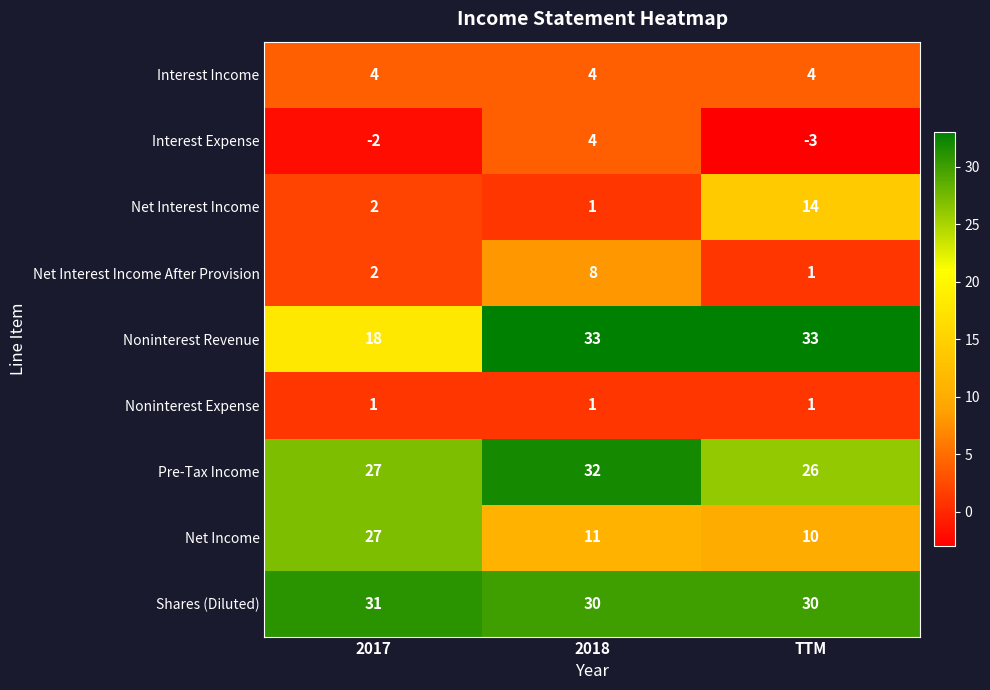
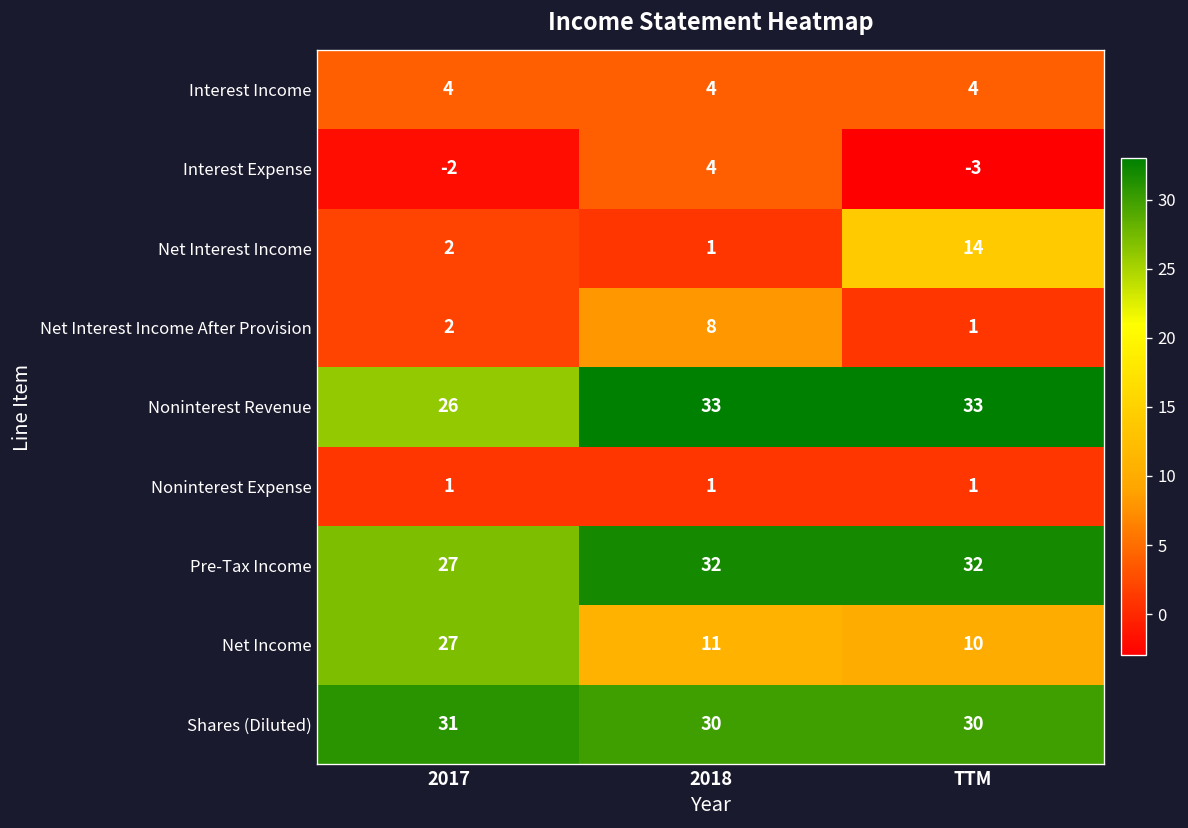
  {
    "Interest Income": {
      "2017": 4,
      "2018": 4,
      "TTM": 4
    },
    "Interest Expense": {
      "2017": -2,
      "2018": 4,
      "TTM": -3
    },
    "Net Interest Income": {
      "2017": 2,
      "2018": 1,
      "TTM": 14
    },
    "Net Interest Income After Provision": {
      "2017": 2,
      "2018": 8,
      "TTM": 1
    },
    "Noninterest Revenue": {
-     "2017": 18,
+     "2017": 26,
      "2018": 33,
      "TTM": 33
    },
    "Noninterest Expense": {
      "2017": 1,
      "2018": 1,
      "TTM": 1
    },
    "Pre-Tax Income": {
      "2017": 27,
      "2018": 32,
-     "TTM": 26
+     "TTM": 32
    },
    "Net Income": {
      "2017": 27,
      "2018": 11,
      "TTM": 10
    },
    "Shares (Diluted)": {
      "2017": 31,
      "2018": 30,
      "TTM": 30
    }
  }
